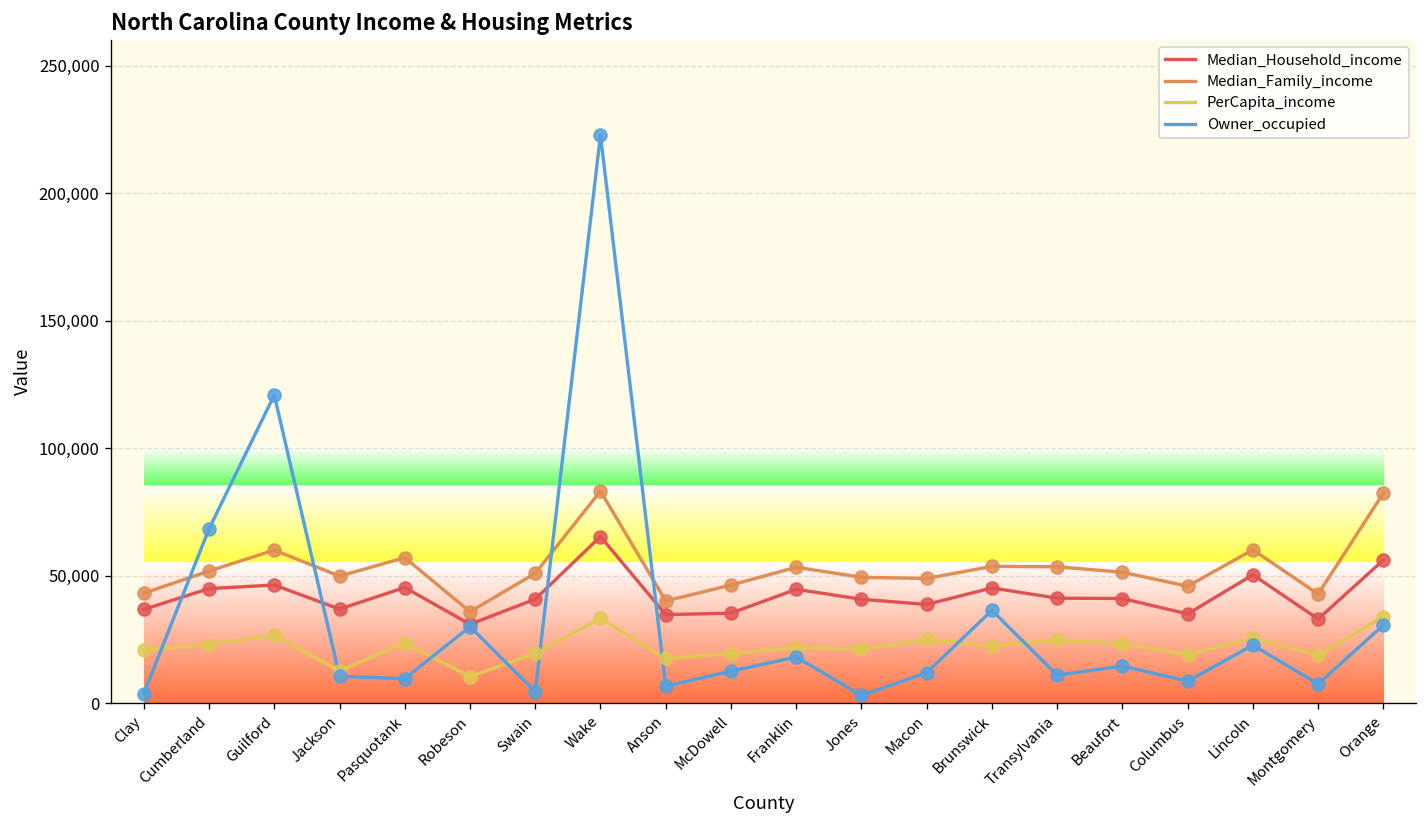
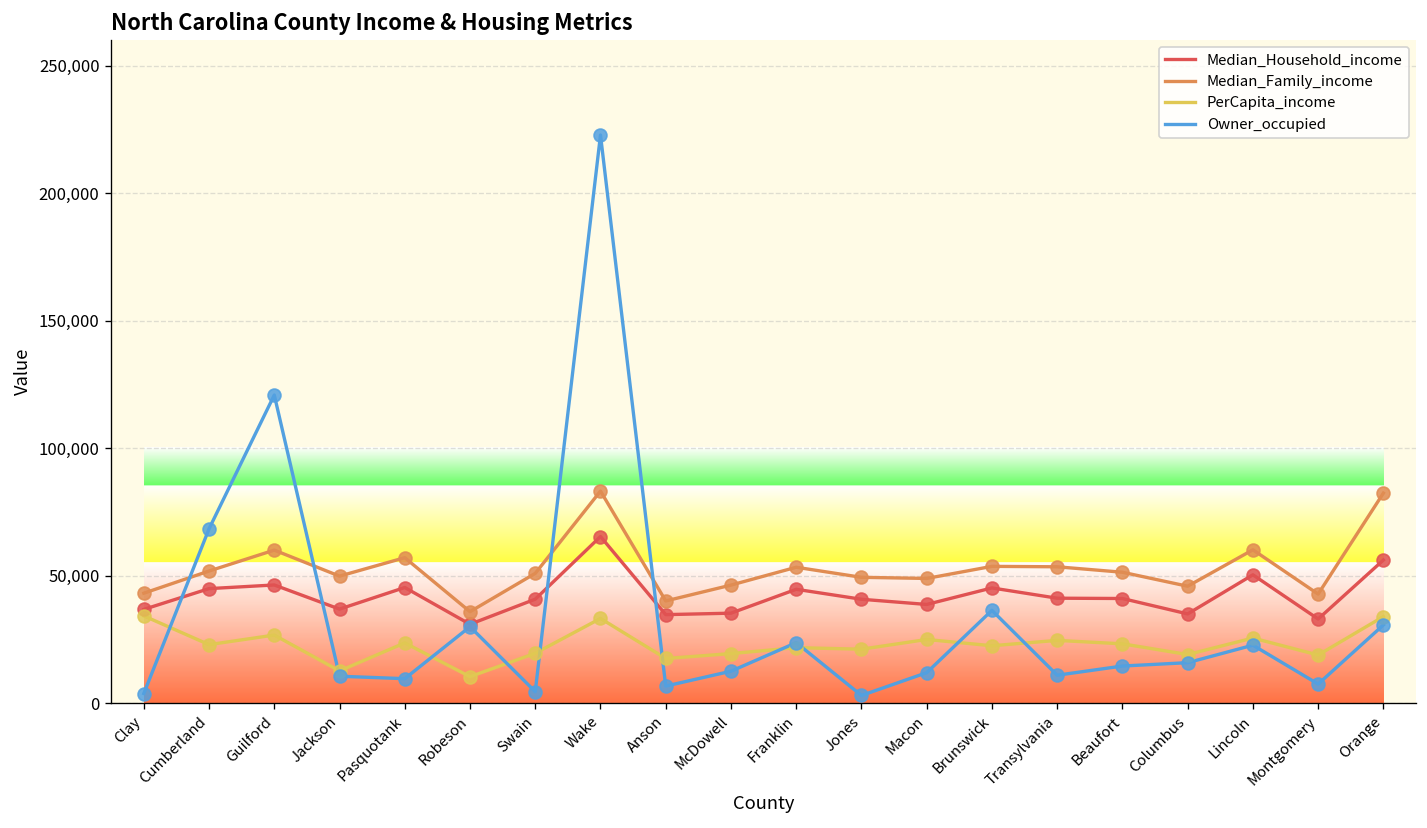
  {
    "PerCapita_income": {
-     "Clay": "21,000",
+     "Clay": "34,000",
      "Cumberland": "23,000",
      "Guilford": "27,000",
      "Jackson": "13,000",
      "Pasquotank": "24,000",
      "Robeson": "10,000",
      "Swain": "20,000",
      "Wake": "33,000",
      "Anson": "17,000",
      "McDowell": "19,000",
      "Franklin": "22,000",
      "Jones": "21,000",
      "Macon": "25,000",
      "Brunswick": "22,000",
      "Transylvania": "25,000",
      "Beaufort": "23,000",
      "Columbus": "19,000",
      "Lincoln": "25,000",
      "Montgomery": "19,000",
      "Orange": "34,000"
    },
    "Owner_occupied": {
      "Clay": "4,000",
      "Cumberland": "68,000",
      "Guilford": "121,000",
      "Jackson": "11,000",
      "Pasquotank": "10,000",
      "Swain": "4,000",
      "Wake": "223,000",
      "Anson": "7,000",
      "McDowell": "12,000",
-     "Franklin": "18,000",
+     "Franklin": "24,000",
      "Jones": "3,000",
      "Macon": "12,000",
      "Brunswick": "36,000",
      "Transylvania": "11,000",
      "Beaufort": "15,000",
-     "Columbus": "9,000",
+     "Columbus": "16,000",
      "Lincoln": "23,000",
      "Montgomery": "7,000",
      "Orange": "31,000"
    }
  }
